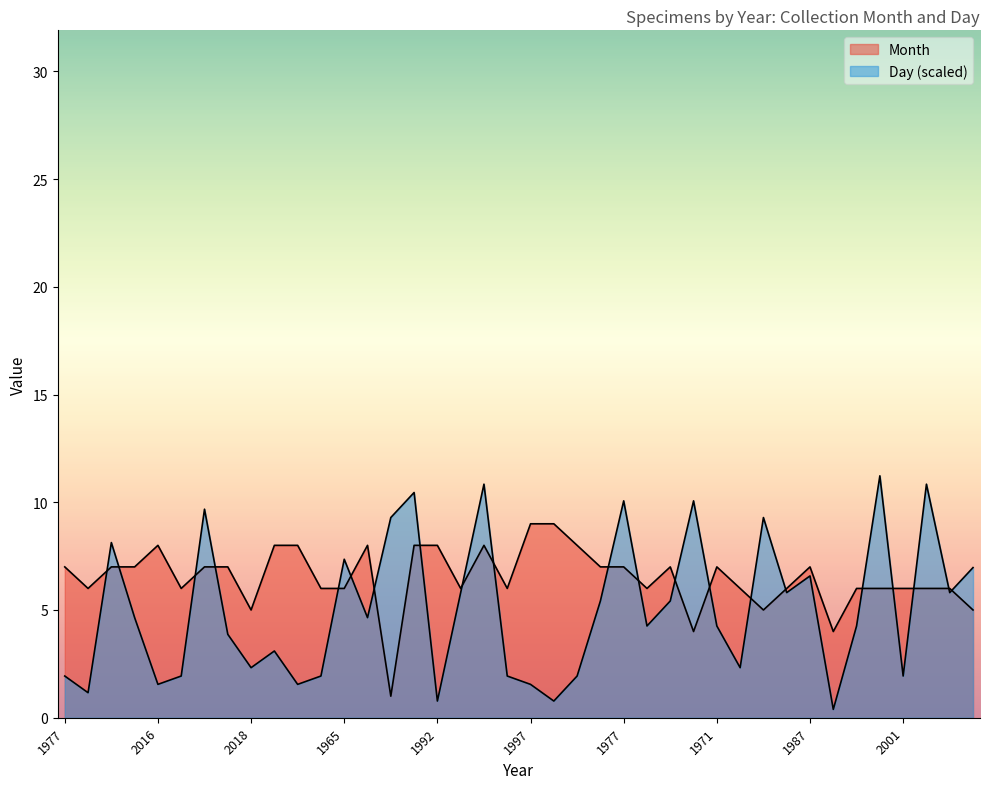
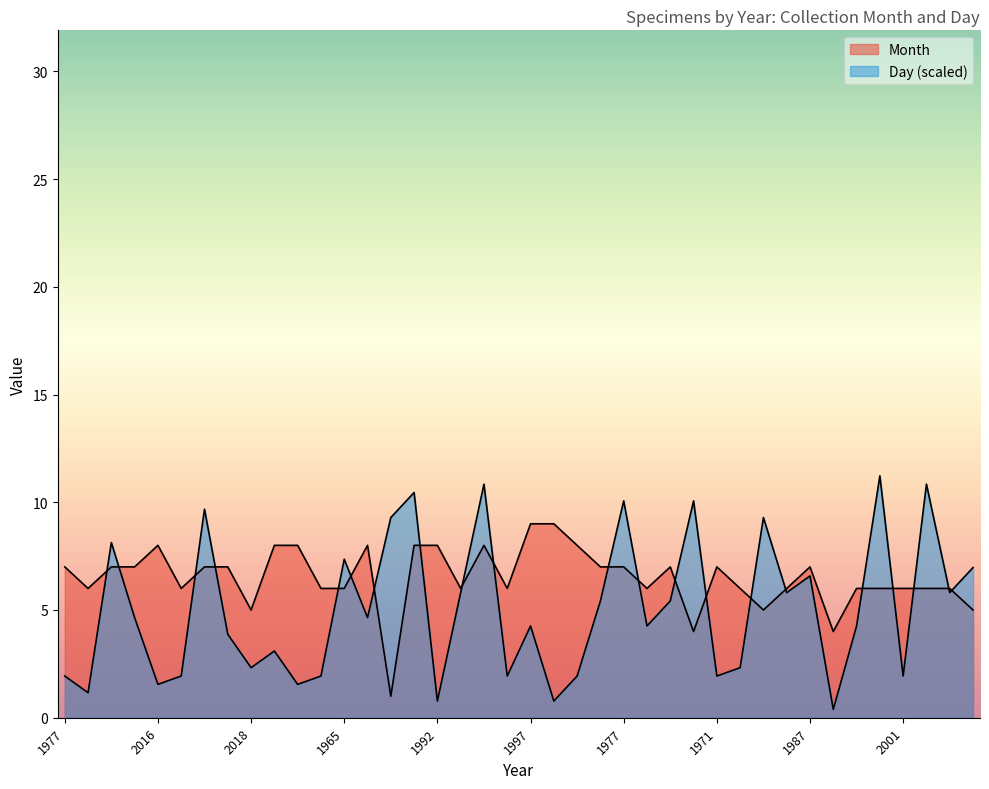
  {
    "Month": {
      "2016": 8.0,
      "1997": 9.0,
      "1971": 7.0,
      "1987": 7.0,
      "2001": 6.0
    },
    "Day (scaled)": {
      "2016": 1.5,
-     "1997": 1.5,
-     "1971": 4.3,
+     "1997": 4.3,
+     "1971": 1.9,
      "1987": 6.6,
      "2001": 1.9
    }
  }
